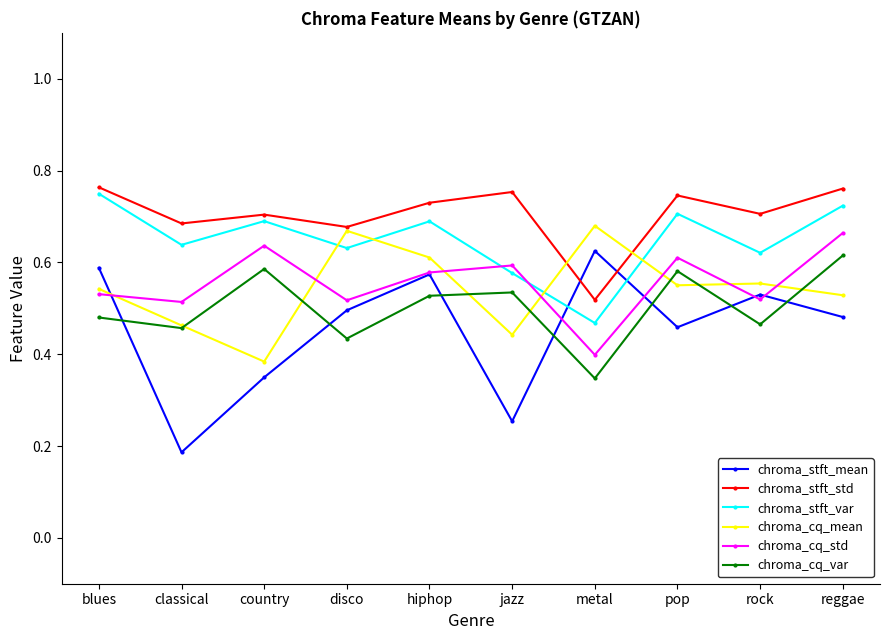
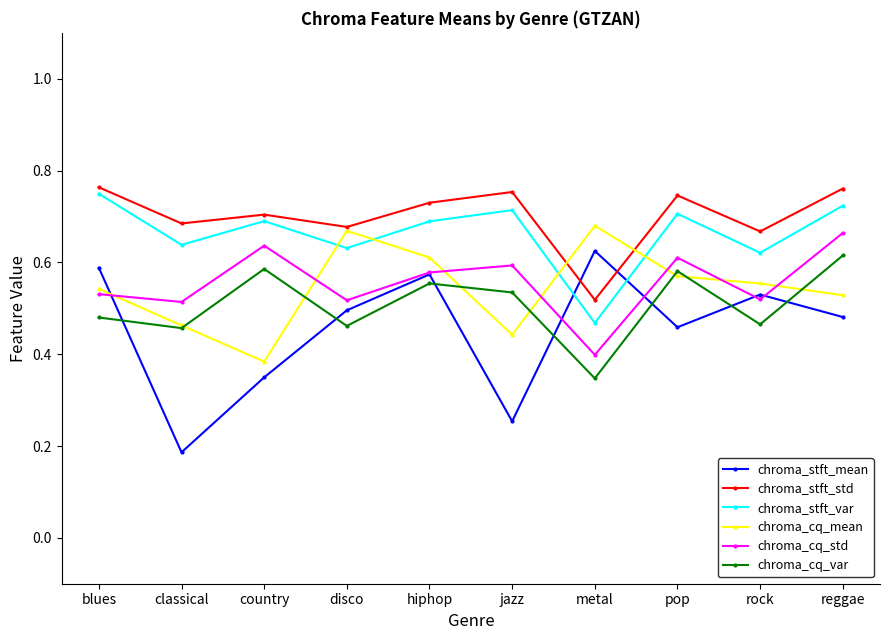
  {
    "chroma_stft_mean": {
      "blues": 0.59,
      "classical": 0.19,
      "country": 0.35,
      "disco": 0.50,
      "jazz": 0.25,
      "metal": 0.62,
      "pop": 0.46,
      "rock": 0.53,
      "reggae": 0.48
    },
    "chroma_stft_std": {
      "blues": 0.76,
      "classical": 0.68,
      "country": 0.70,
      "disco": 0.68,
      "hiphop": 0.73,
      "jazz": 0.75,
      "metal": 0.52,
      "pop": 0.75,
-     "rock": 0.71,
+     "rock": 0.67,
      "reggae": 0.76
    },
    "chroma_stft_var": {
      "blues": 0.75,
      "classical": 0.64,
      "country": 0.69,
      "disco": 0.63,
      "hiphop": 0.69,
-     "jazz": 0.58,
+     "jazz": 0.71,
      "metal": 0.47,
      "pop": 0.71,
      "rock": 0.62,
      "reggae": 0.72
    },
    "chroma_cq_mean": {
      "blues": 0.54,
      "classical": 0.46,
      "country": 0.38,
      "disco": 0.67,
      "hiphop": 0.61,
      "jazz": 0.44,
      "metal": 0.68,
-     "pop": 0.55,
+     "pop": 0.57,
      "rock": 0.55,
      "reggae": 0.53
    },
    "chroma_cq_std": {
      "blues": 0.53,
      "classical": 0.51,
      "country": 0.64,
      "disco": 0.52,
      "jazz": 0.59,
      "metal": 0.40,
      "pop": 0.61,
      "rock": 0.52,
      "reggae": 0.66
    },
    "chroma_cq_var": {
      "blues": 0.48,
      "classical": 0.46,
      "country": 0.59,
-     "disco": 0.43,
-     "hiphop": 0.53,
+     "disco": 0.46,
+     "hiphop": 0.55,
      "jazz": 0.53,
      "metal": 0.35,
      "pop": 0.58,
      "rock": 0.46,
      "reggae": 0.62
    }
  }
